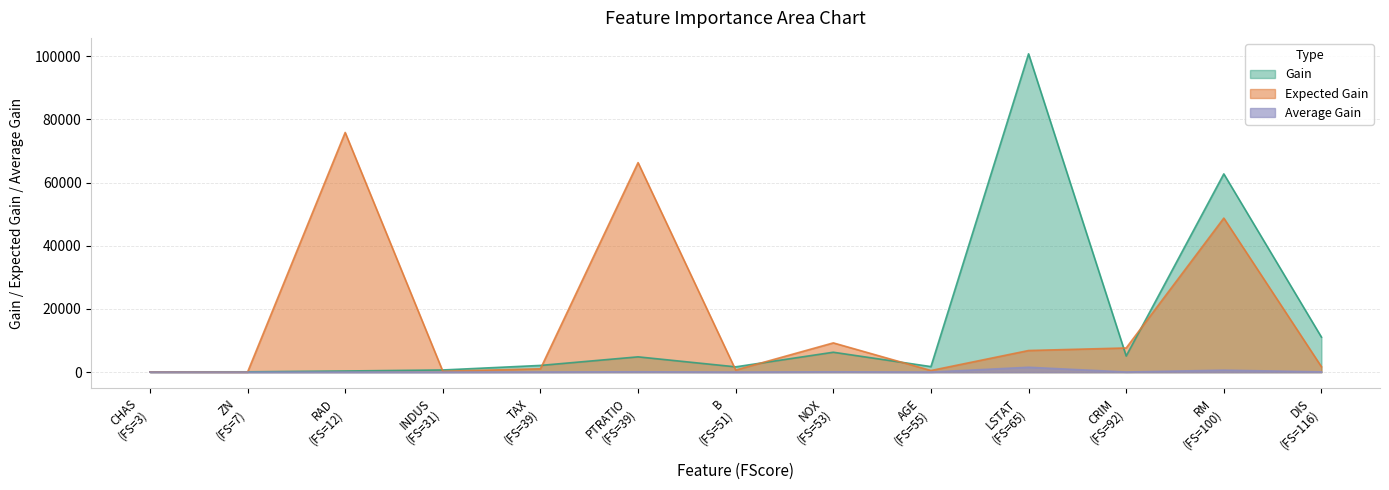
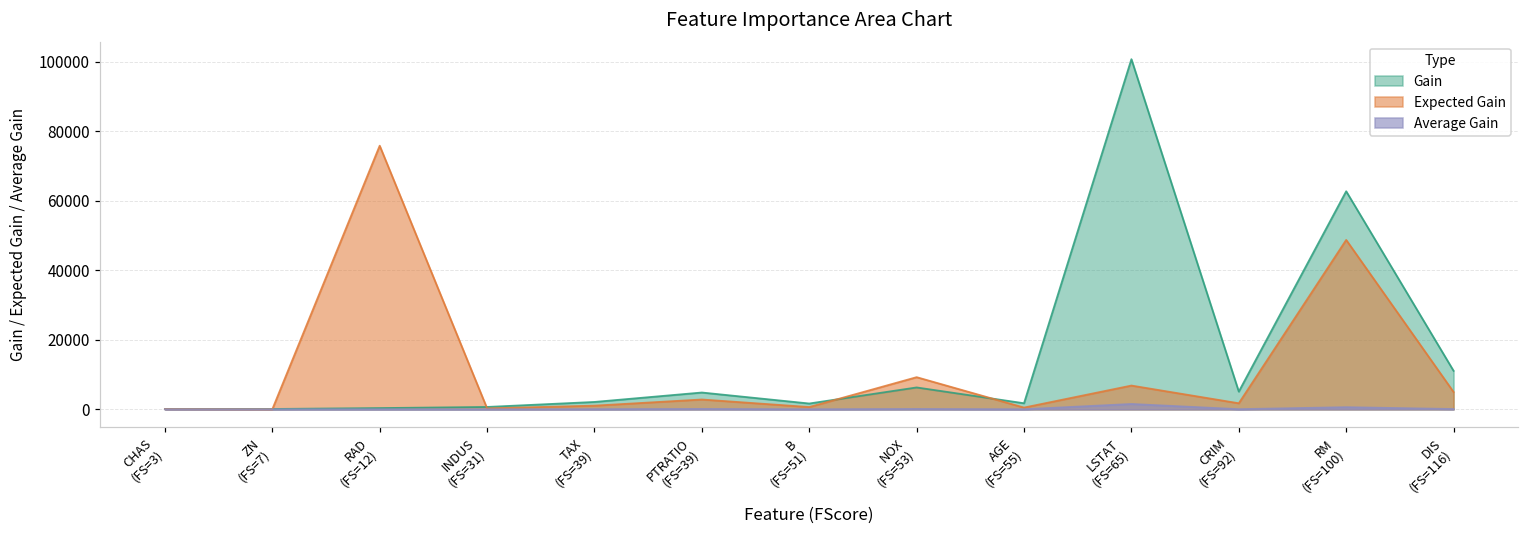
  {
    "Expected Gain": {
      "RAD (FS=12)": 76000,
      "TAX (FS=39)": 1000,
-     "PTRATIO (FS=39)": 66000,
+     "PTRATIO (FS=39)": 3000,
      "NOX (FS=53)": 9000,
      "LSTAT (FS=65)": 7000,
-     "CRIM (FS=92)": 8000,
+     "CRIM (FS=92)": 2000,
      "RM (FS=100)": 49000,
-     "DIS (FS=116)": 2000
+     "DIS (FS=116)": 5000
    }
  }
